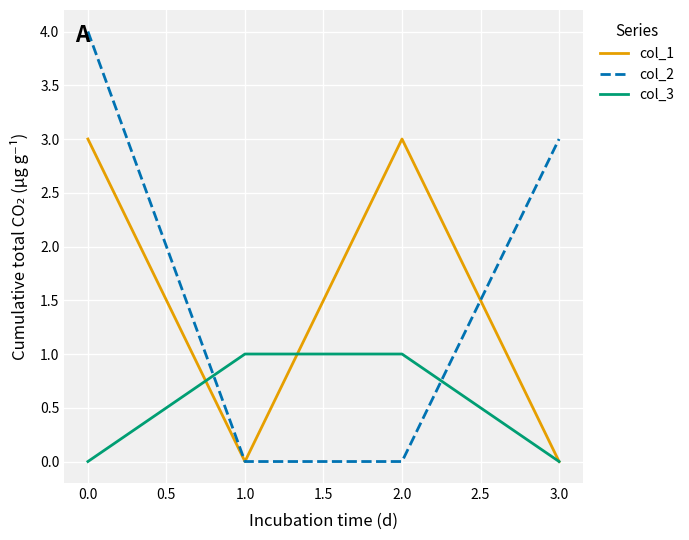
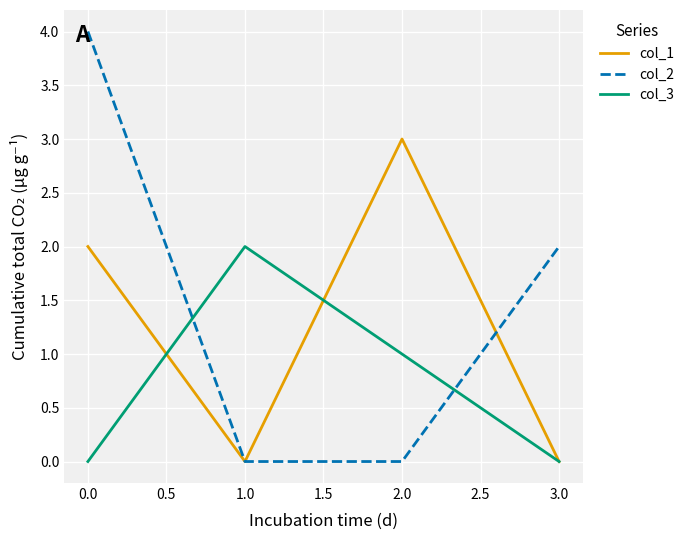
  {
    "col_1": {
-     "0.0": 3,
+     "0.0": 2,
      "2.0": 3
    },
    "col_2": {
      "0.0": 4,
      "2.0": 0,
-     "3.0": 3
+     "3.0": 2
    },
    "col_3": {
      "0.0": 0,
-     "1.0": 1,
+     "1.0": 2,
      "2.0": 1
    }
  }
